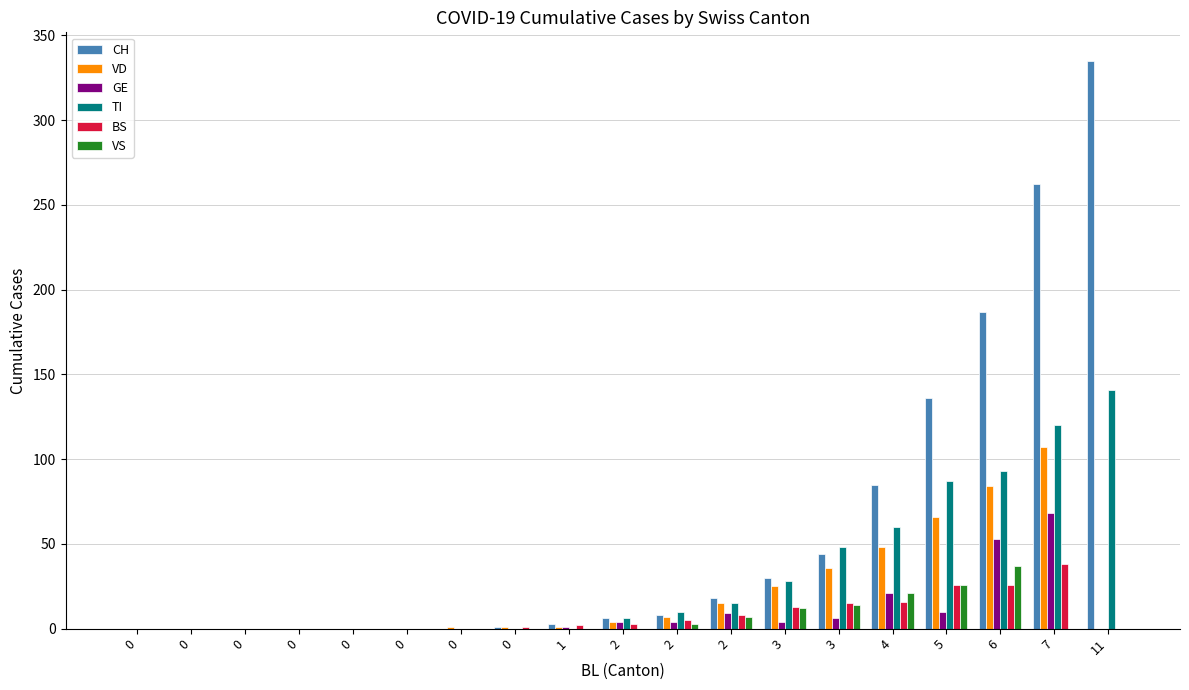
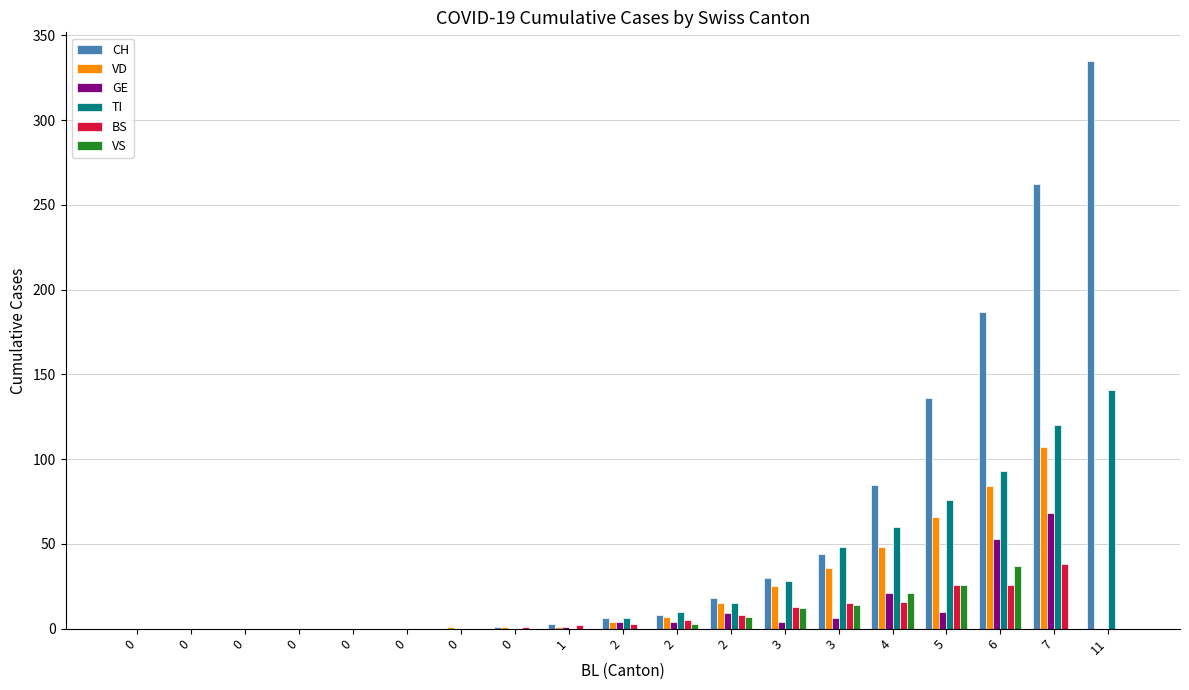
  {
    "CH": {
      "1": 3,
      "4": 85,
      "5": 136,
      "6": 187,
      "7": 262,
      "11": 335
    },
    "VD": {
      "4": 48,
      "5": 66,
      "6": 84,
      "7": 107,
      "11": 0
    },
    "GE": {
      "4": 21,
      "5": 10,
      "6": 53,
      "7": 68,
      "11": 0
    },
    "TI": {
      "1": 0,
      "4": 60,
-     "5": 87,
+     "5": 76,
      "6": 93,
      "7": 120,
      "11": 141
    },
    "BS": {
      "1": 2,
      "4": 16,
      "5": 26,
      "6": 26,
      "7": 38,
      "11": 0
    },
    "VS": {
      "1": 0,
      "4": 21,
      "5": 26,
      "6": 37,
      "7": 0,
      "11": 0
    }
  }
